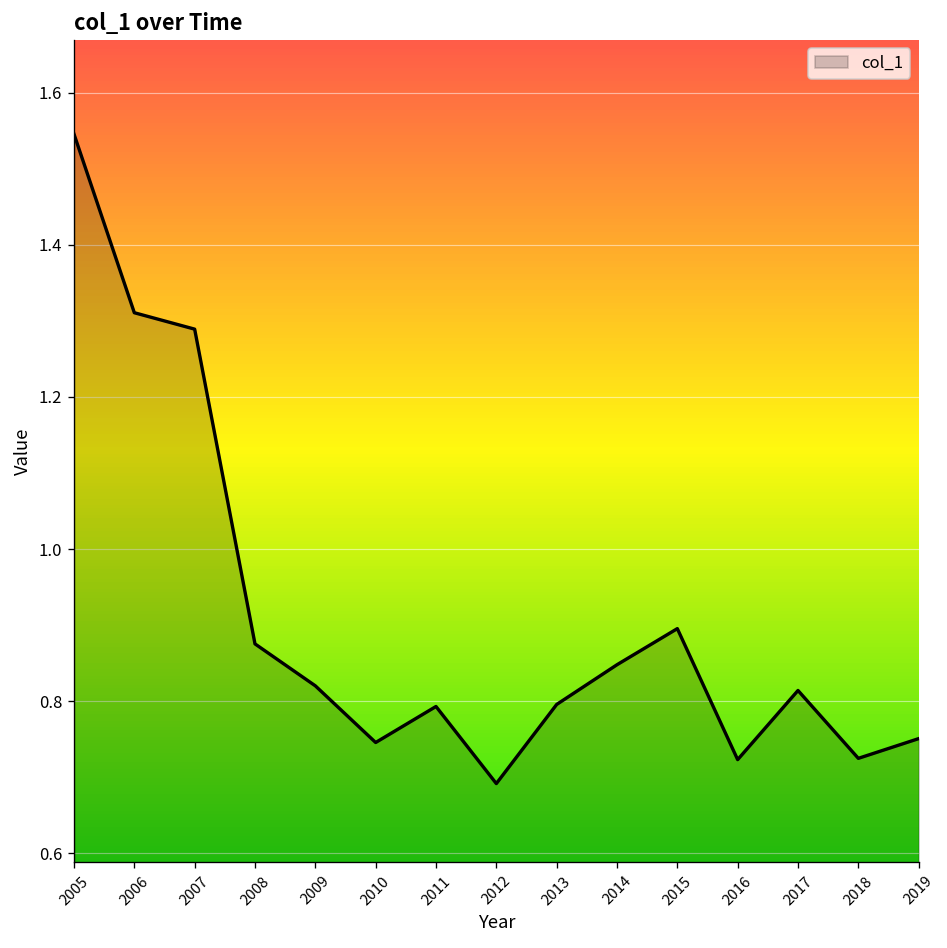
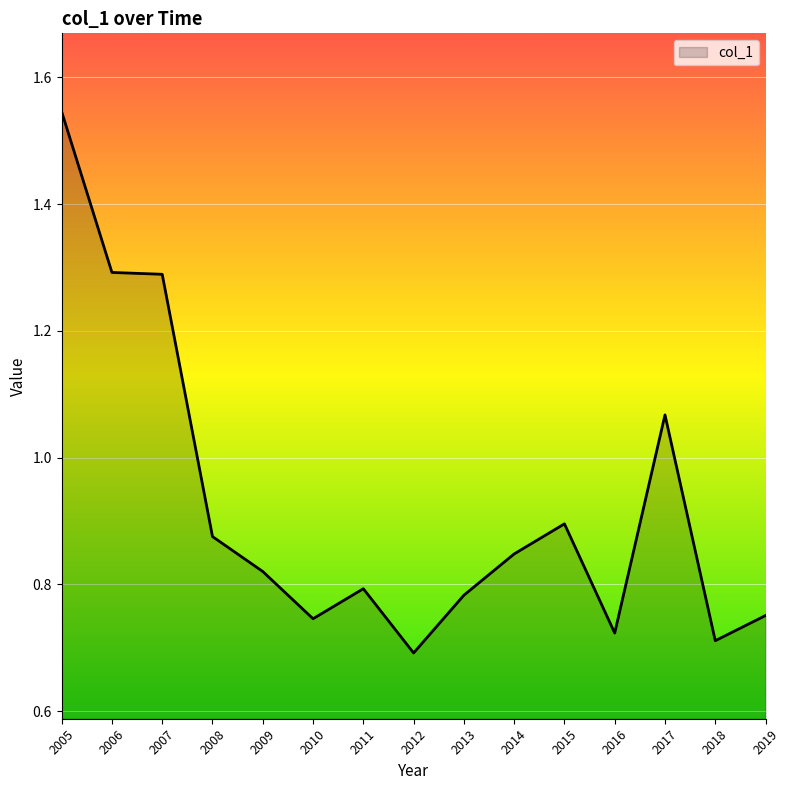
  {
    "2005": 1.55,
-   "2006": 1.31,
+   "2006": 1.29,
    "2007": 1.29,
    "2008": 0.88,
    "2009": 0.82,
    "2010": 0.75,
    "2011": 0.79,
    "2012": 0.69,
-   "2013": 0.80,
+   "2013": 0.78,
    "2014": 0.85,
    "2015": 0.90,
    "2016": 0.72,
-   "2017": 0.81,
-   "2018": 0.72,
+   "2017": 1.07,
+   "2018": 0.71,
    "2019": 0.75
  }
